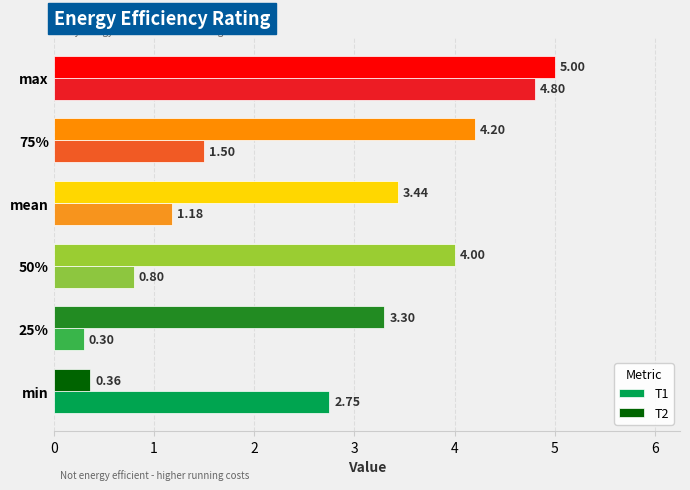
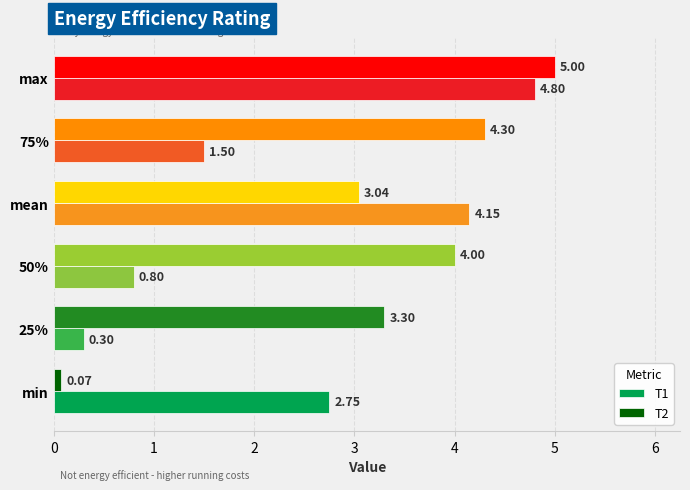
  {
    "T1": {
      "max": 4.80,
      "75%": 1.50,
-     "mean": 1.18,
+     "mean": 4.15,
      "50%": 0.80,
      "25%": 0.30,
      "min": 2.75
    },
    "T2": {
      "max": 5.00,
-     "75%": 4.20,
-     "mean": 3.44,
+     "75%": 4.30,
+     "mean": 3.04,
      "50%": 4.00,
      "25%": 3.30,
-     "min": 0.36
+     "min": 0.07
    }
  }
